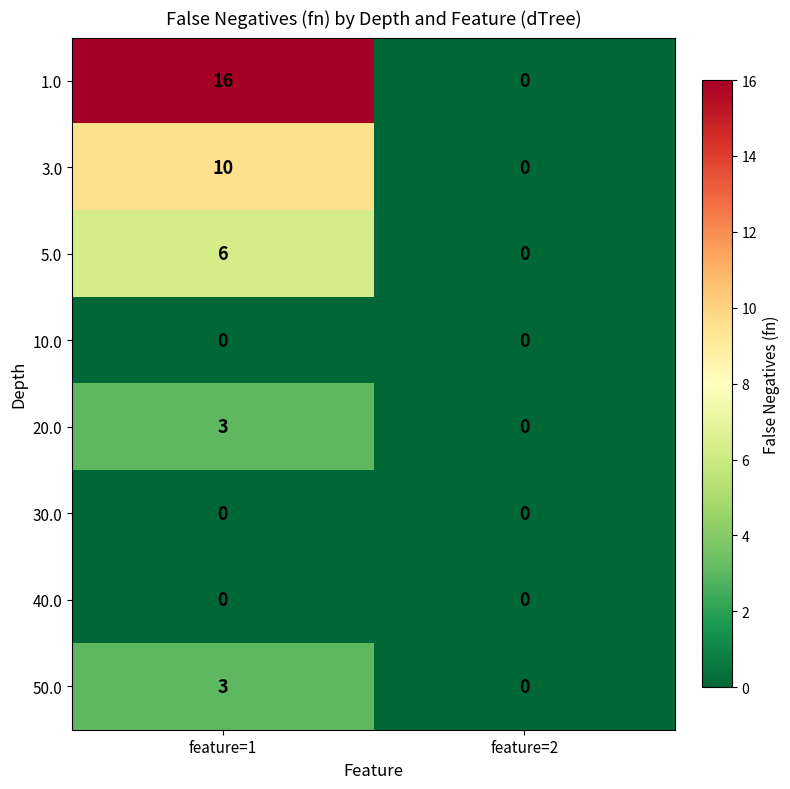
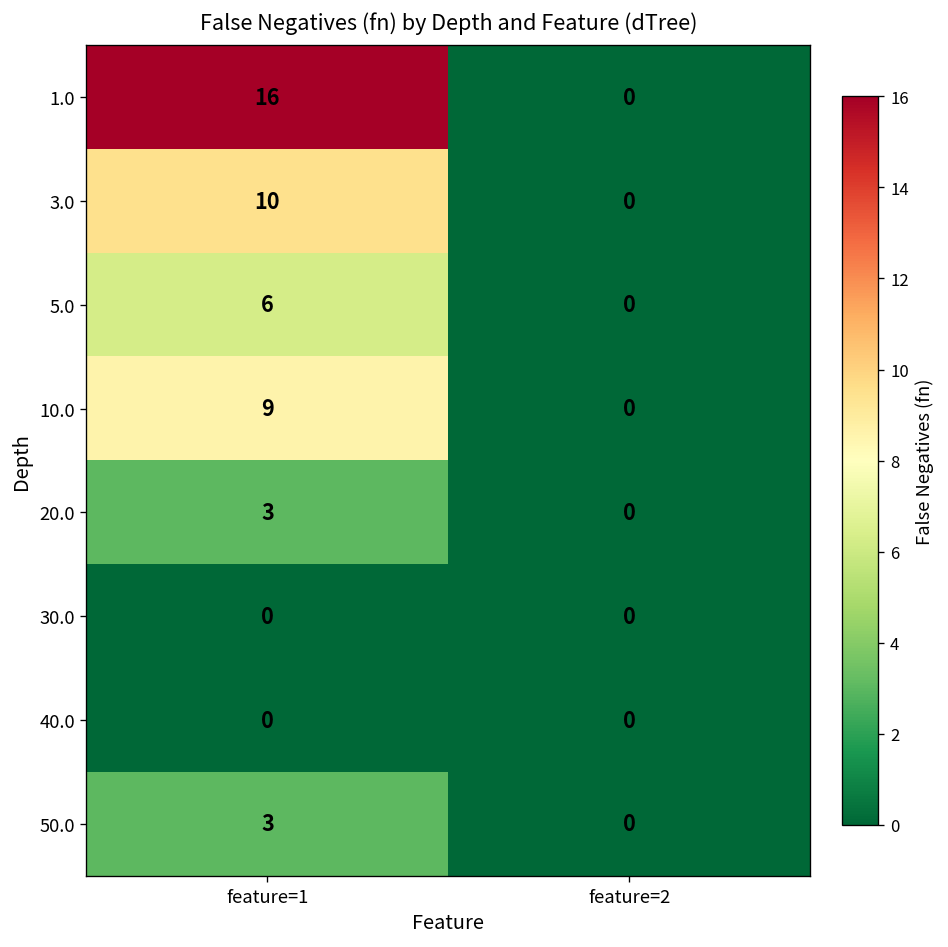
  {
    "1.0": {
      "feature=1": 16,
      "feature=2": 0
    },
    "3.0": {
      "feature=1": 10,
      "feature=2": 0
    },
    "5.0": {
      "feature=1": 6,
      "feature=2": 0
    },
    "10.0": {
-     "feature=1": 0,
+     "feature=1": 9,
      "feature=2": 0
    },
    "20.0": {
      "feature=1": 3,
      "feature=2": 0
    },
    "30.0": {
      "feature=1": 0,
      "feature=2": 0
    },
    "40.0": {
      "feature=1": 0,
      "feature=2": 0
    },
    "50.0": {
      "feature=1": 3,
      "feature=2": 0
    }
  }
